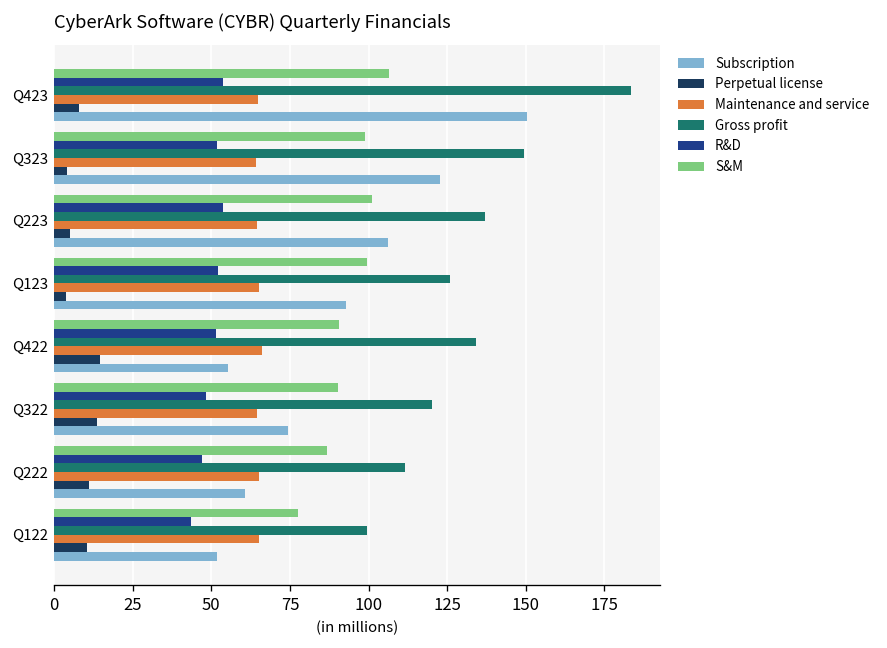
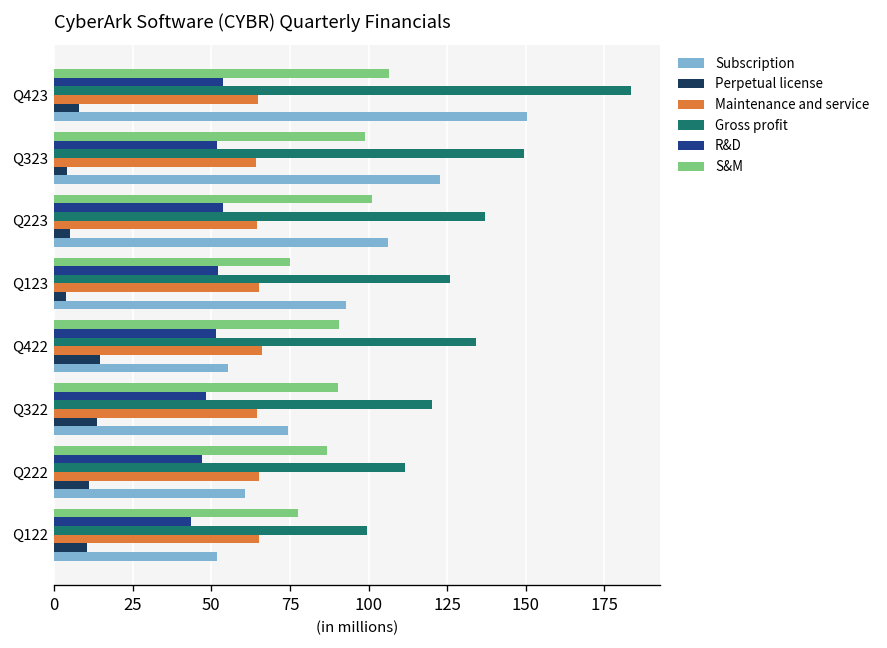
  {
    "Subscription": {
      "Q423": 150,
      "Q323": 123,
      "Q223": 106,
      "Q123": 93,
      "Q422": 55,
      "Q322": 74,
      "Q222": 61,
      "Q122": 52
    },
    "Maintenance and service": {
      "Q423": 65,
      "Q323": 64,
      "Q223": 65,
      "Q123": 65,
      "Q422": 66,
      "Q322": 65,
      "Q222": 65,
      "Q122": 65
    },
    "Gross profit": {
      "Q423": 183,
      "Q323": 149,
      "Q223": 137,
      "Q123": 126,
      "Q422": 134,
      "Q322": 120,
      "Q222": 112,
      "Q122": 100
    },
    "S&M": {
      "Q423": 107,
      "Q323": 99,
      "Q223": 101,
-     "Q123": 99,
+     "Q123": 75,
      "Q422": 91,
      "Q322": 90,
      "Q222": 87,
      "Q122": 77
    }
  }
